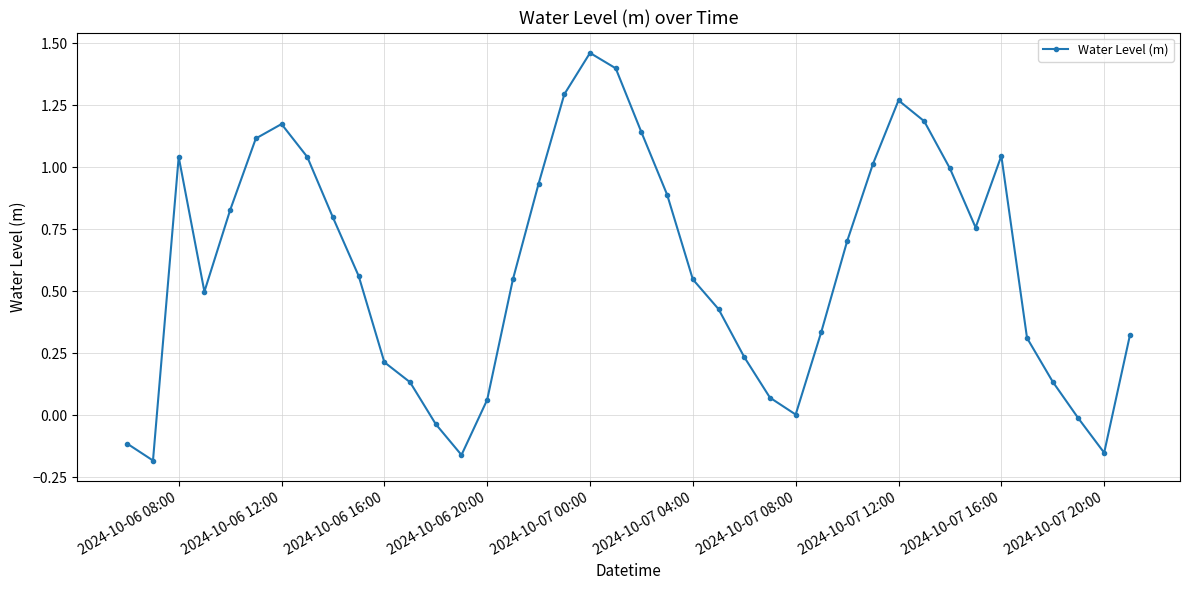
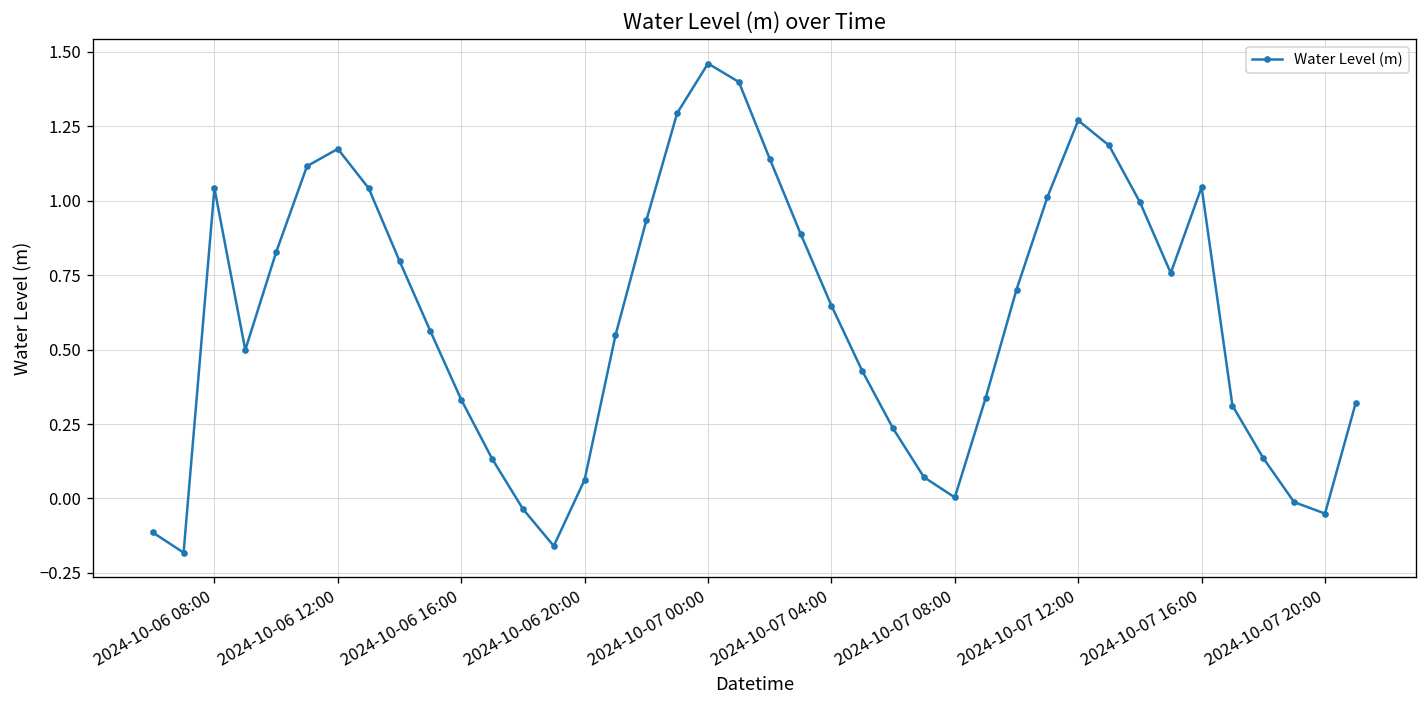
  {
    "2024-10-06 08:00": 1.04,
    "2024-10-06 12:00": 1.17,
-   "2024-10-06 16:00": 0.21,
+   "2024-10-06 16:00": 0.33,
    "2024-10-06 20:00": 0.06,
    "2024-10-07 00:00": 1.46,
-   "2024-10-07 04:00": 0.55,
+   "2024-10-07 04:00": 0.65,
    "2024-10-07 08:00": 0.00,
    "2024-10-07 12:00": 1.27,
    "2024-10-07 16:00": 1.05,
-   "2024-10-07 20:00": -0.15
+   "2024-10-07 20:00": -0.05
  }
